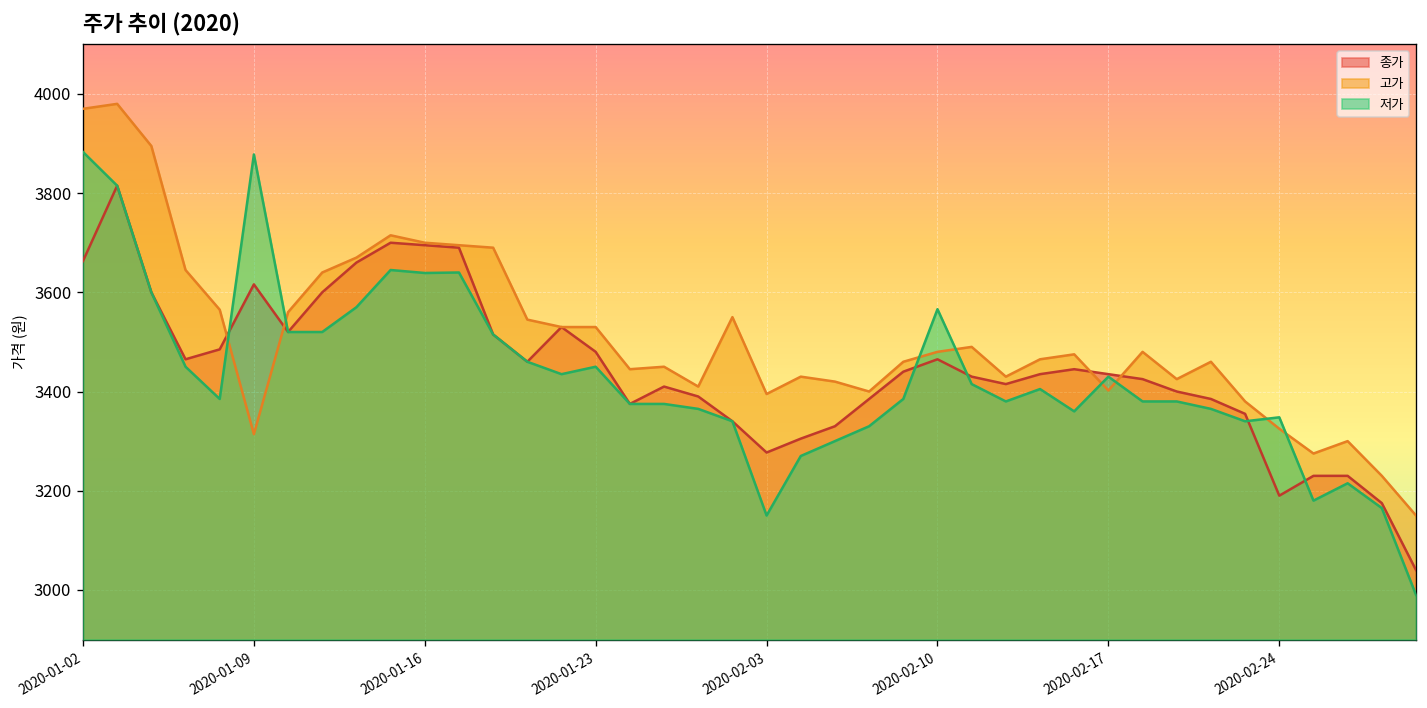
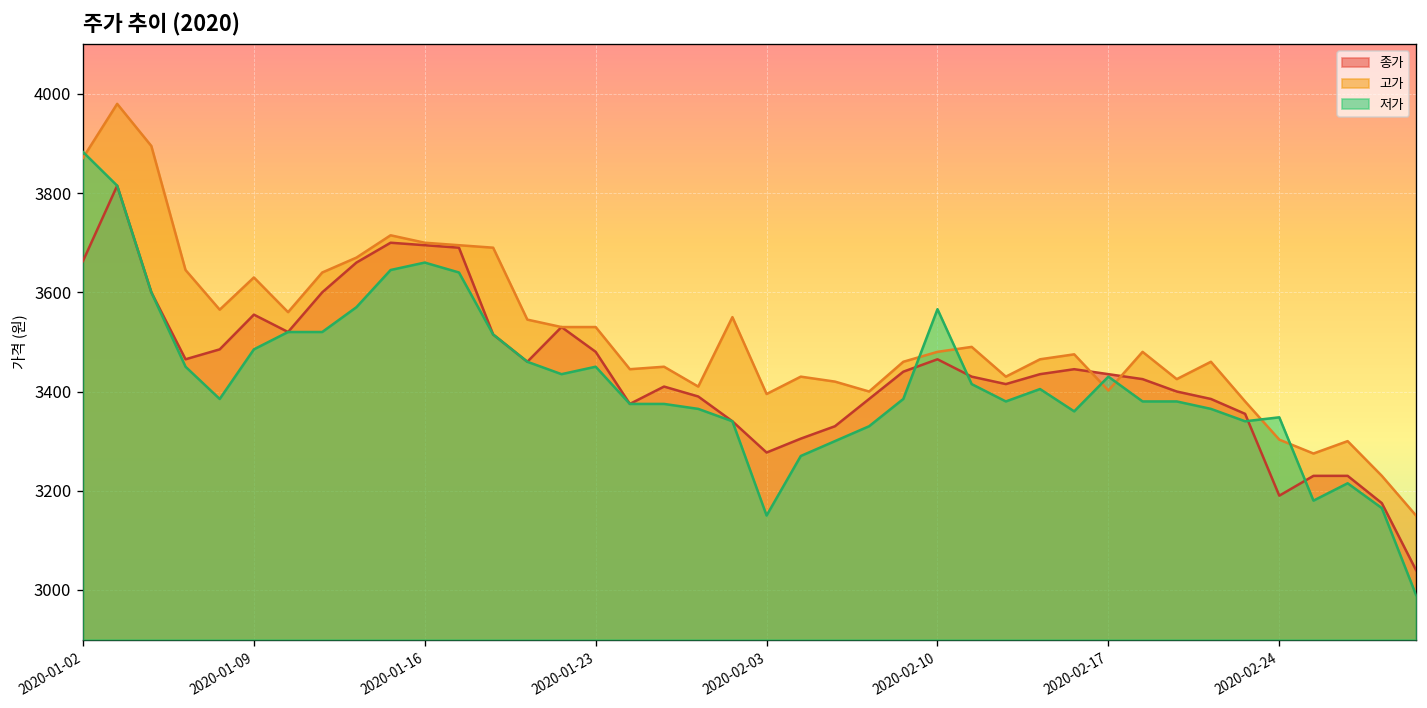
  {
    "종가": {
      "2020-01-02": 3660,
-     "2020-01-09": 3620,
+     "2020-01-09": 3560,
      "2020-01-23": 3480,
      "2020-02-03": 3280,
      "2020-02-10": 3470,
      "2020-02-24": 3190
    },
    "고가": {
-     "2020-01-02": 3970,
-     "2020-01-09": 3310,
+     "2020-01-02": 3870,
+     "2020-01-09": 3630,
      "2020-01-23": 3530,
      "2020-02-03": 3400,
      "2020-02-10": 3480,
      "2020-02-17": 3400,
-     "2020-02-24": 3330
+     "2020-02-24": 3300
    },
    "저가": {
      "2020-01-02": 3880,
-     "2020-01-09": 3880,
-     "2020-01-16": 3640,
+     "2020-01-09": 3490,
+     "2020-01-16": 3660,
      "2020-01-23": 3450,
      "2020-02-03": 3150,
      "2020-02-10": 3570,
      "2020-02-24": 3350
    }
  }
